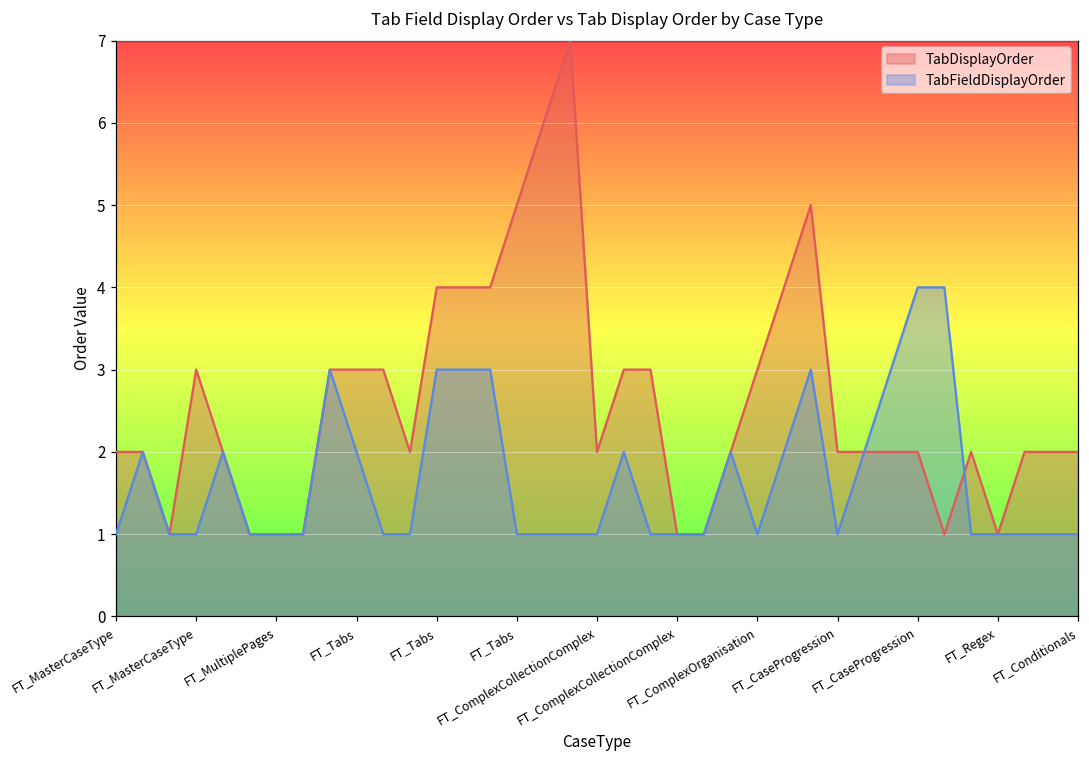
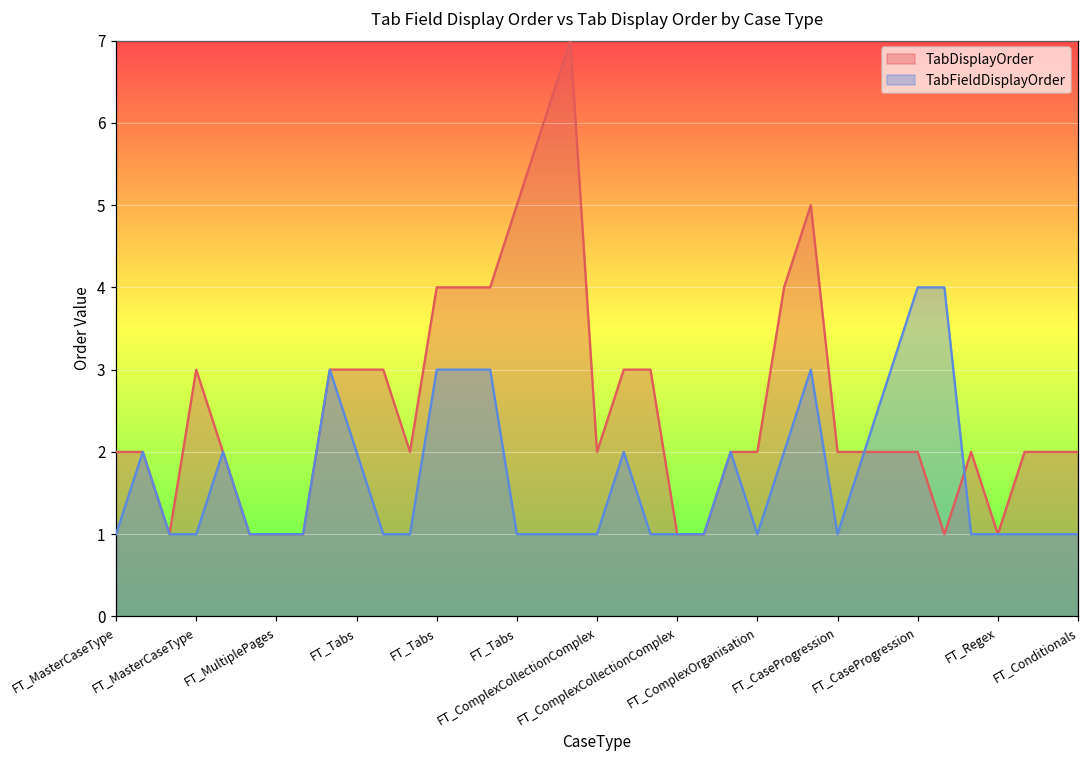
  {
    "TabDisplayOrder": {
-     "FT_ComplexOrganisation": 3,
+     "FT_ComplexOrganisation": 2,
      "FT_Conditionals": 2
    },
    "TabFieldDisplayOrder": {
      "FT_ComplexOrganisation": 1,
      "FT_Conditionals": 1
    }
  }
